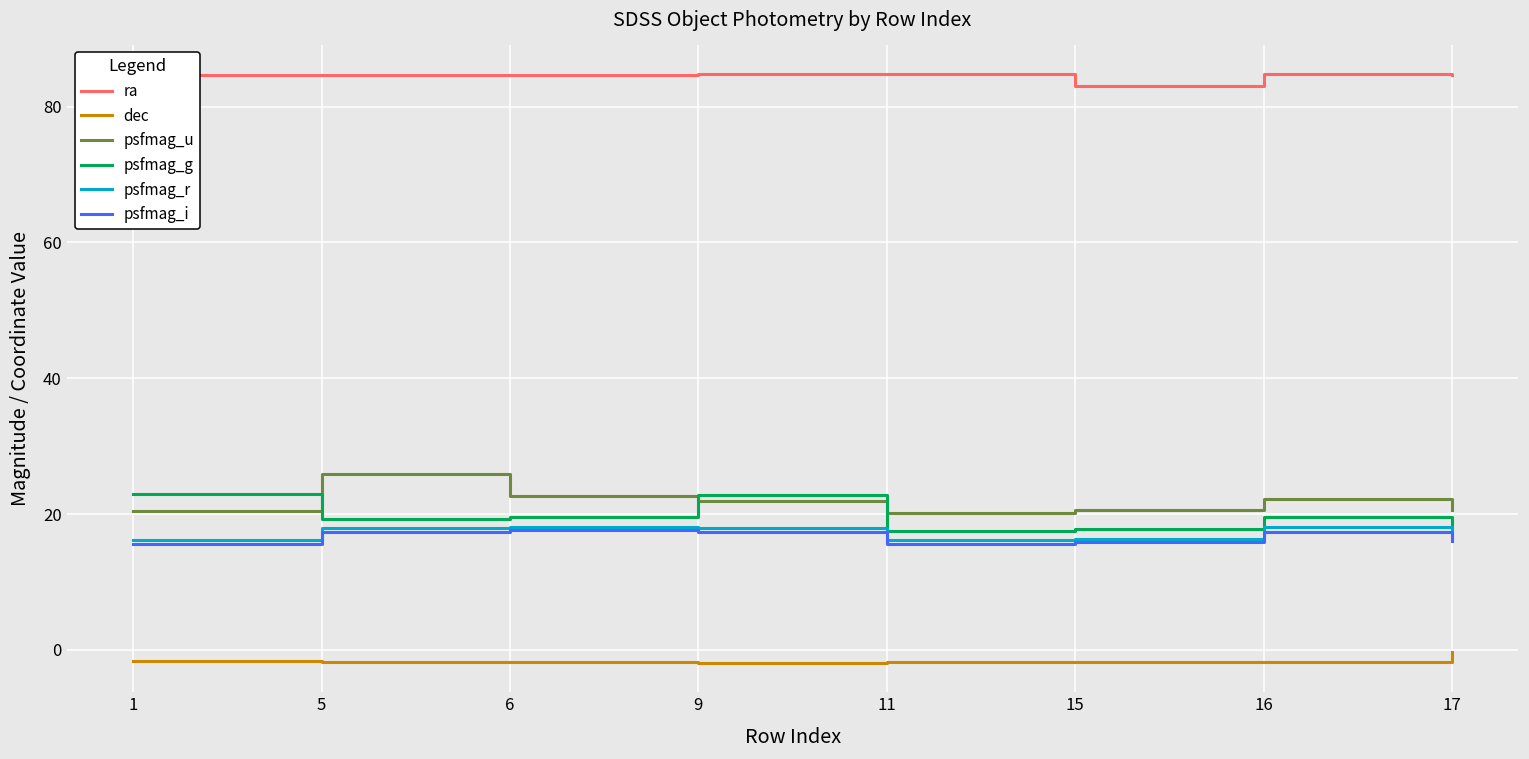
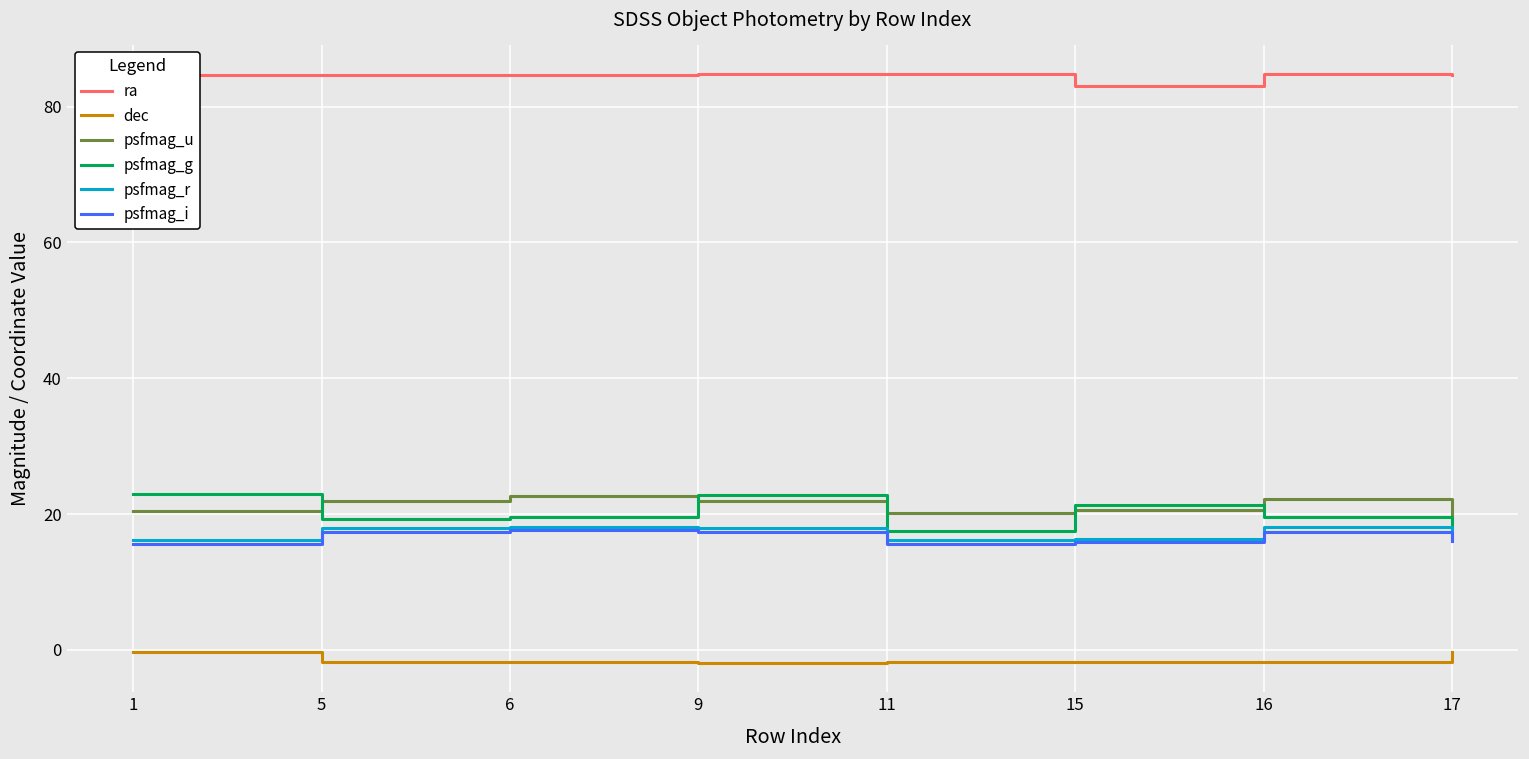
  {
    "ra": {
      "5": 85,
      "6": 85,
      "9": 85,
      "11": 85,
      "15": 83,
      "16": 85,
      "17": 85
    },
    "dec": {
-     "1": -2,
+     "1": 0,
      "5": -2,
      "6": -2,
      "9": -2,
      "11": -2,
      "15": -2,
      "16": -2,
      "17": 0
    },
    "psfmag_u": {
      "1": 20,
-     "5": 26,
+     "5": 22,
      "6": 23,
      "9": 22,
      "11": 20,
      "15": 21,
      "16": 22,
-     "17": 21
+     "17": 19
    },
    "psfmag_g": {
      "1": 23,
      "5": 19,
      "6": 20,
      "9": 23,
      "11": 18,
-     "15": 18,
+     "15": 21,
      "16": 20,
      "17": 18
    },
    "psfmag_r": {
      "1": 16,
      "5": 18,
      "6": 18,
      "9": 18,
      "11": 16,
      "15": 16,
      "16": 18,
      "17": 17
    },
    "psfmag_i": {
      "1": 16,
      "5": 17,
      "6": 18,
      "9": 17,
      "11": 16,
      "15": 16,
      "16": 17,
      "17": 16
    }
  }
